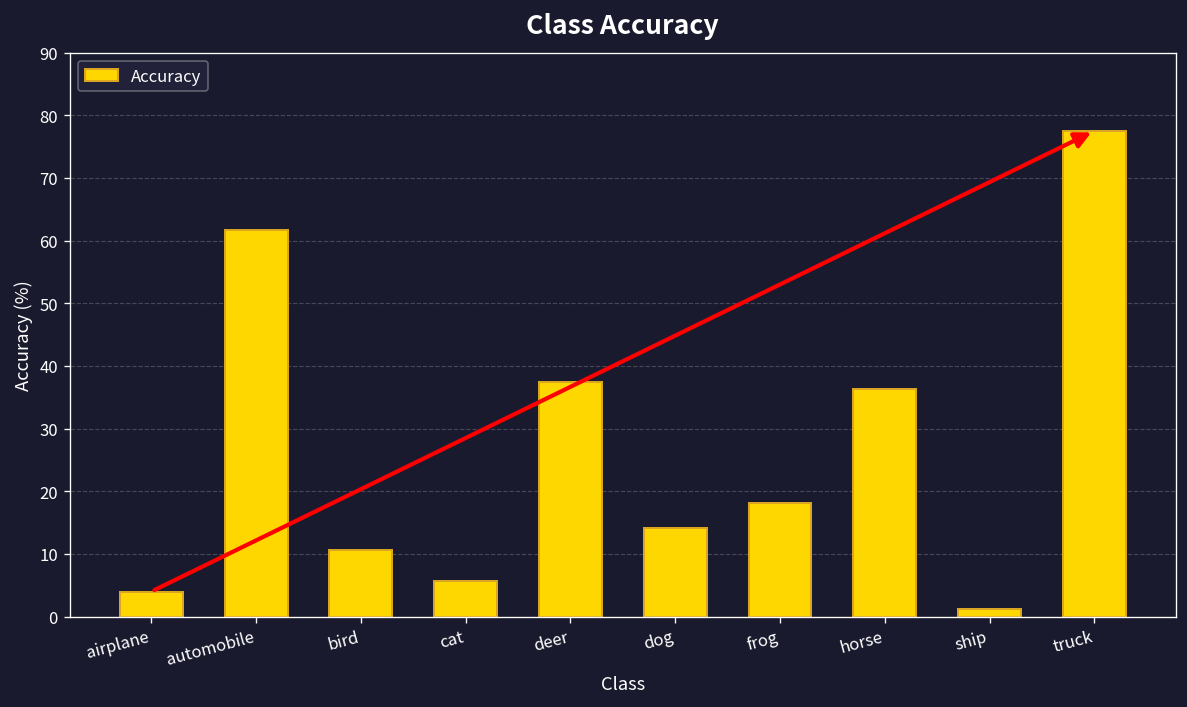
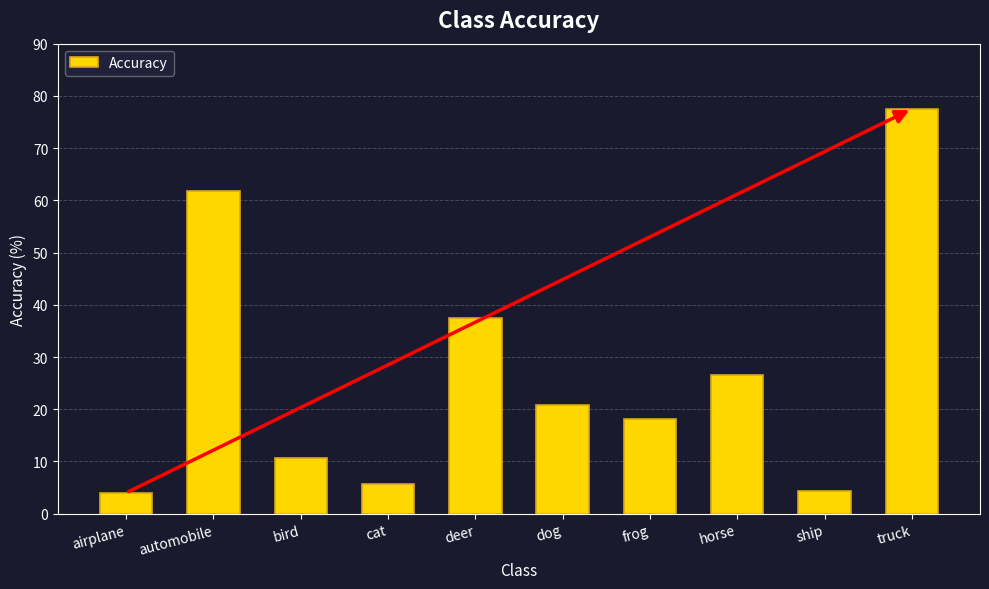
  {
    "airplane": 4,
    "automobile": 62,
    "bird": 11,
    "cat": 6,
    "deer": 37,
-   "dog": 14,
+   "dog": 21,
    "frog": 18,
-   "horse": 36,
-   "ship": 1,
+   "horse": 27,
+   "ship": 4,
    "truck": 78
  }
